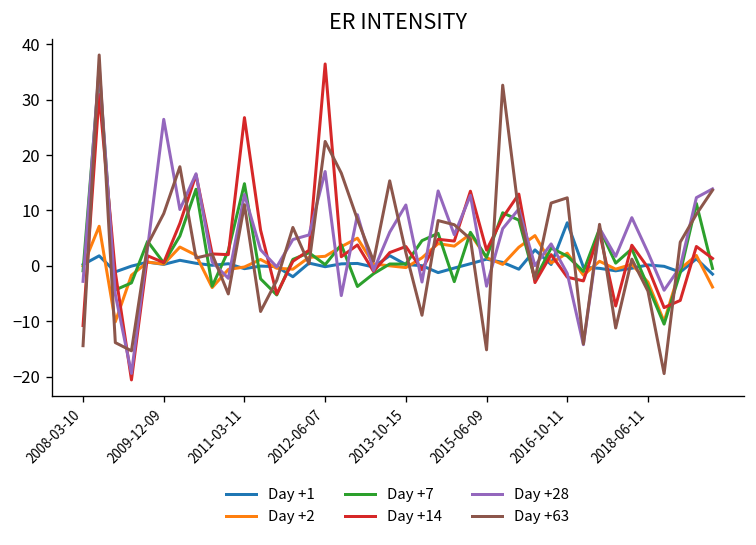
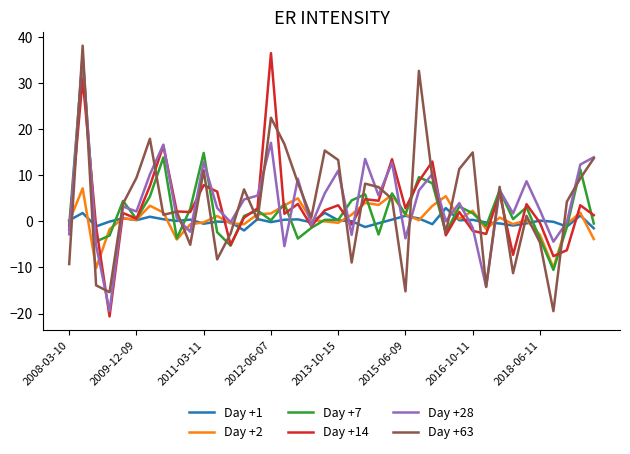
  {
    "Day +1": {
-     "2016-10-11": 8
+     "2016-10-11": 0
    },
    "Day +2": {
      "2012-06-07": 2,
      "2018-06-11": -3
    },
    "Day +7": {
      "2008-03-10": -1,
      "2011-03-11": 15,
      "2018-06-11": -4
    },
    "Day +14": {
-     "2008-03-10": -11,
-     "2011-03-11": 27,
+     "2008-03-10": -2,
+     "2011-03-11": 8,
      "2012-06-07": 36,
      "2013-10-15": 3,
      "2015-06-09": 3,
      "2016-10-11": -2
    },
    "Day +28": {
      "2008-03-10": -3,
-     "2009-12-09": 26,
+     "2009-12-09": 2,
      "2011-03-11": 13,
      "2012-06-07": 17,
      "2013-10-15": 11,
      "2015-06-09": -4,
      "2016-10-11": -1,
      "2018-06-11": 2
    },
    "Day +63": {
-     "2008-03-10": -14,
+     "2008-03-10": -9,
      "2009-12-09": 9,
      "2011-03-11": 11,
      "2012-06-07": 22,
-     "2013-10-15": 2,
+     "2013-10-15": 13,
      "2015-06-09": -15,
-     "2016-10-11": 12,
+     "2016-10-11": 15,
      "2018-06-11": -5
    }
  }
